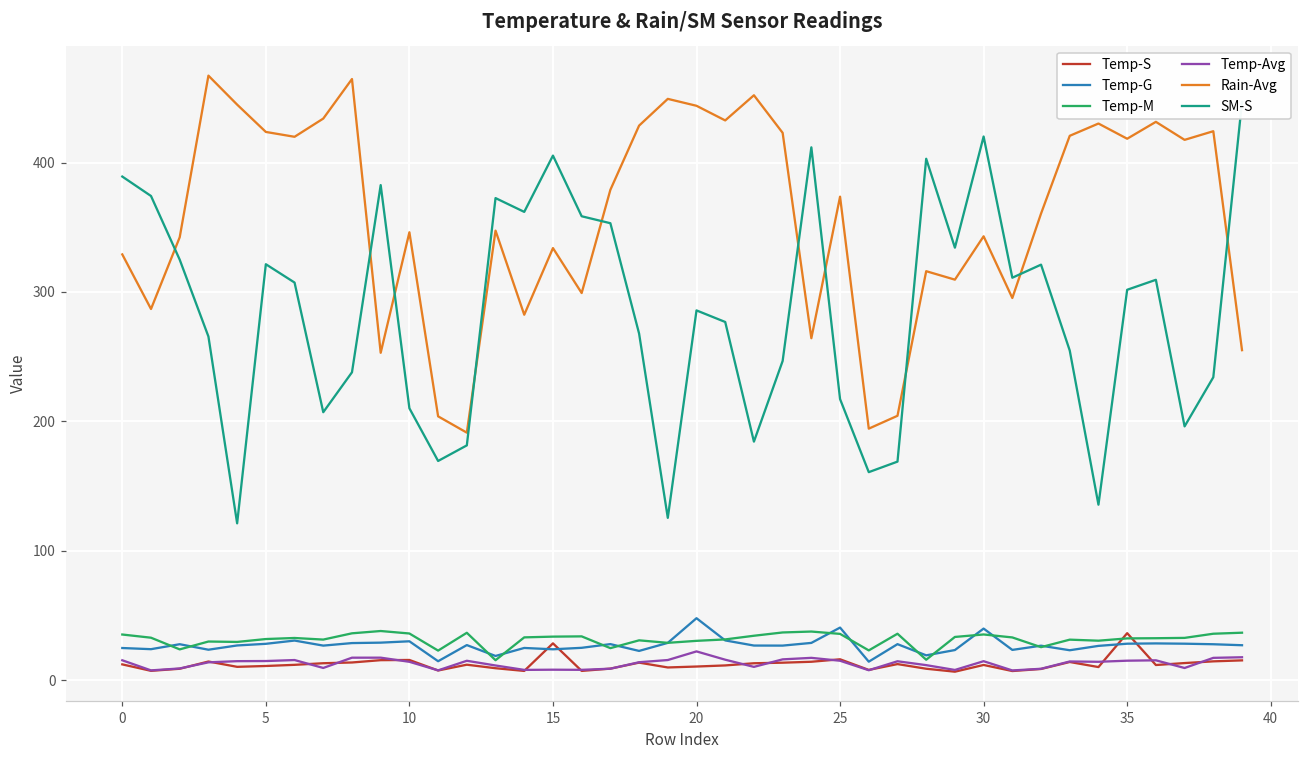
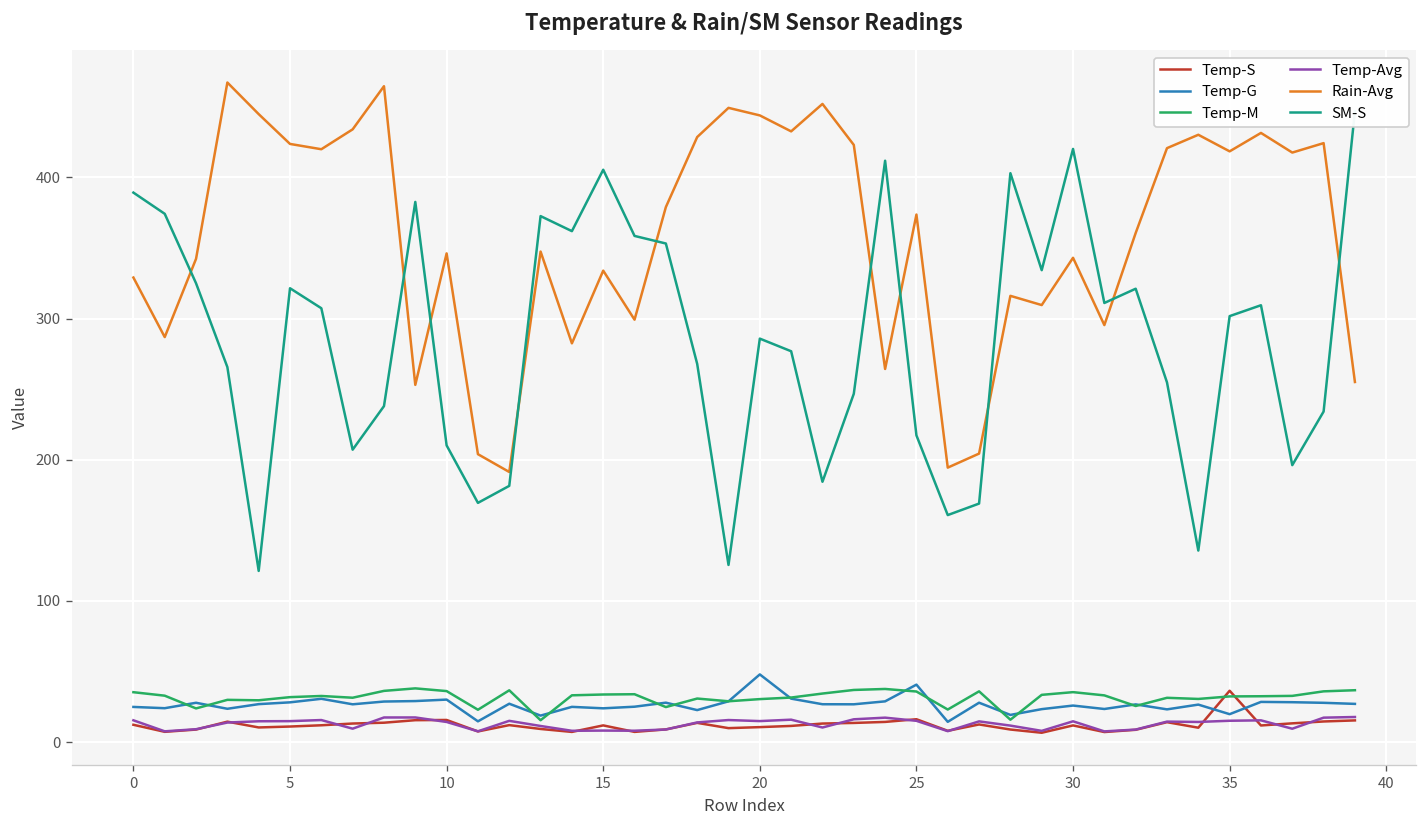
  {
    "Temp-S": {
      "0": 12,
      "5": 11,
-     "15": 29,
+     "15": 12,
      "20": 11,
      "30": 12,
      "35": 36
    },
    "Temp-G": {
      "0": 25,
      "5": 28,
      "10": 30,
      "15": 24,
      "20": 48,
      "25": 41,
-     "30": 40,
-     "35": 28
+     "30": 26,
+     "35": 20
    },
    "Temp-Avg": {
      "0": 15,
      "5": 15,
      "15": 8,
-     "20": 22,
+     "20": 15,
      "30": 15,
      "35": 15
    },
    "Rain-Avg": {
      "0": 329,
      "5": 424,
      "10": 346,
      "15": 334,
      "20": 444,
      "25": 374,
      "30": 343,
      "35": 418
    }
  }
